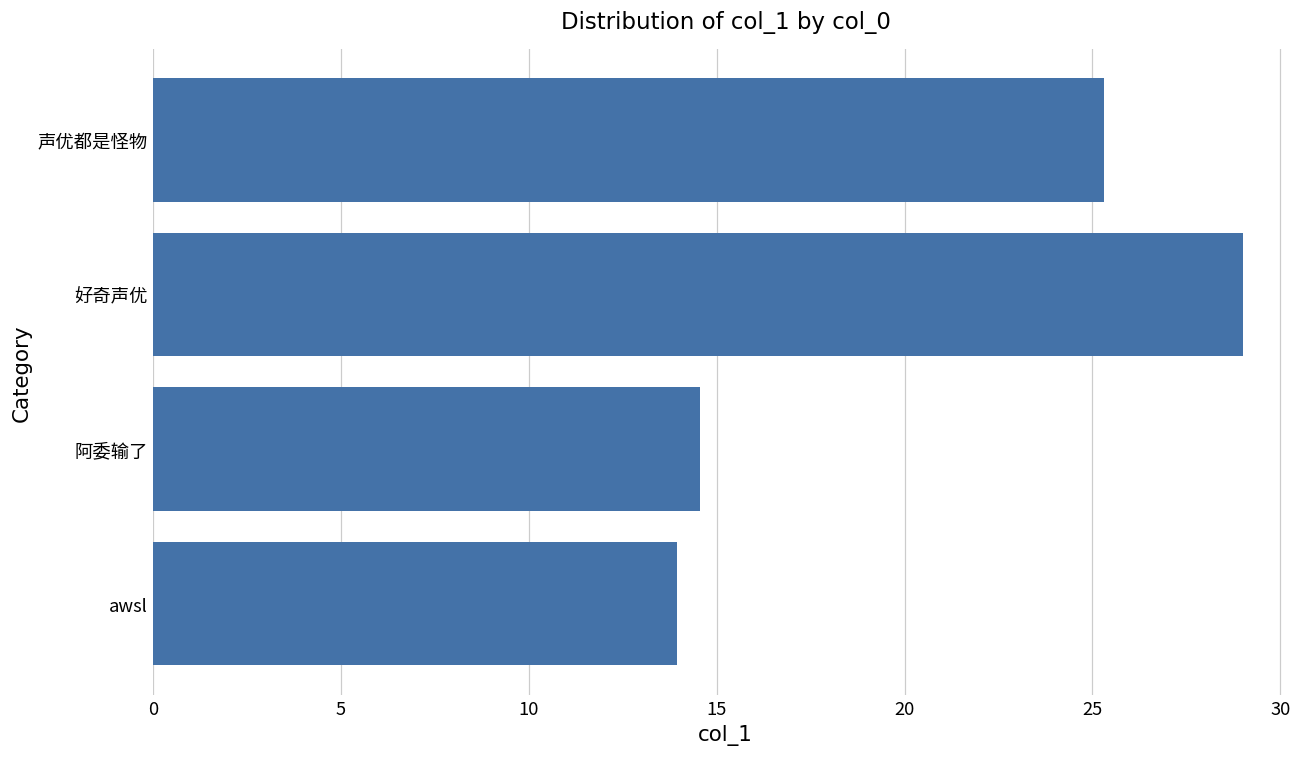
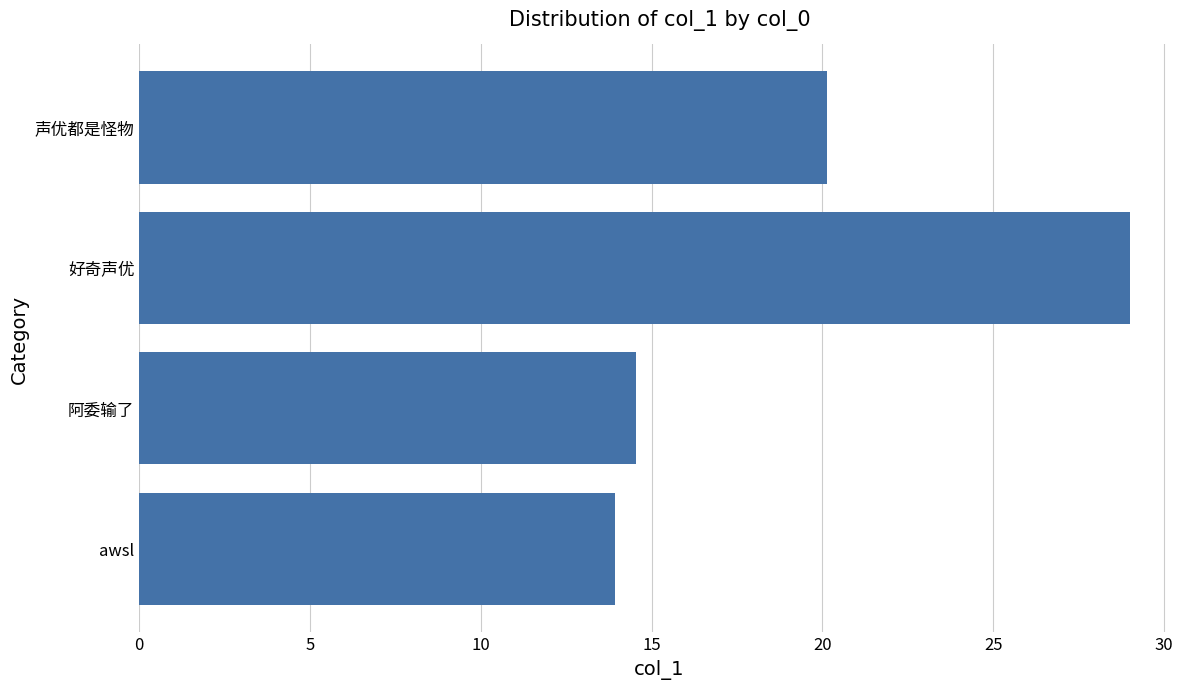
  {
-   "声优都是怪物": 25.3,
+   "声优都是怪物": 20.1,
    "好奇声优": 29.0,
    "阿委输了": 14.6,
    "awsl": 13.9
  }
